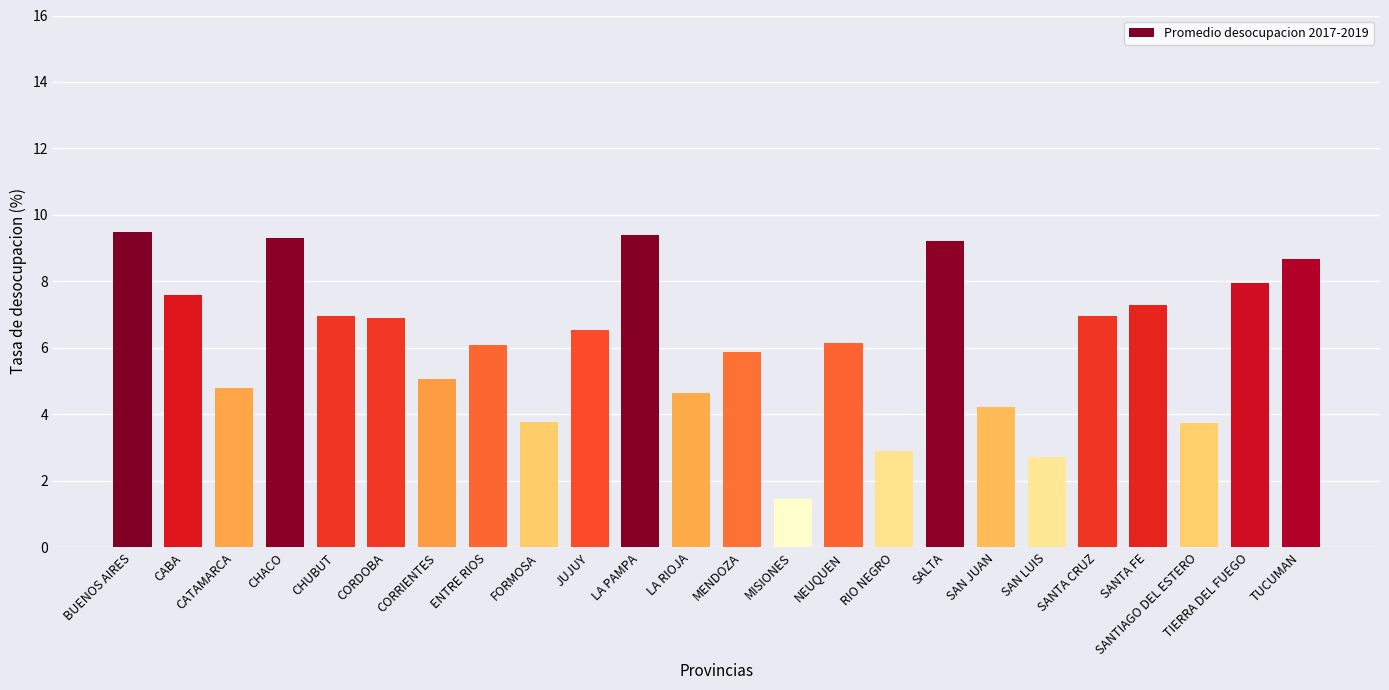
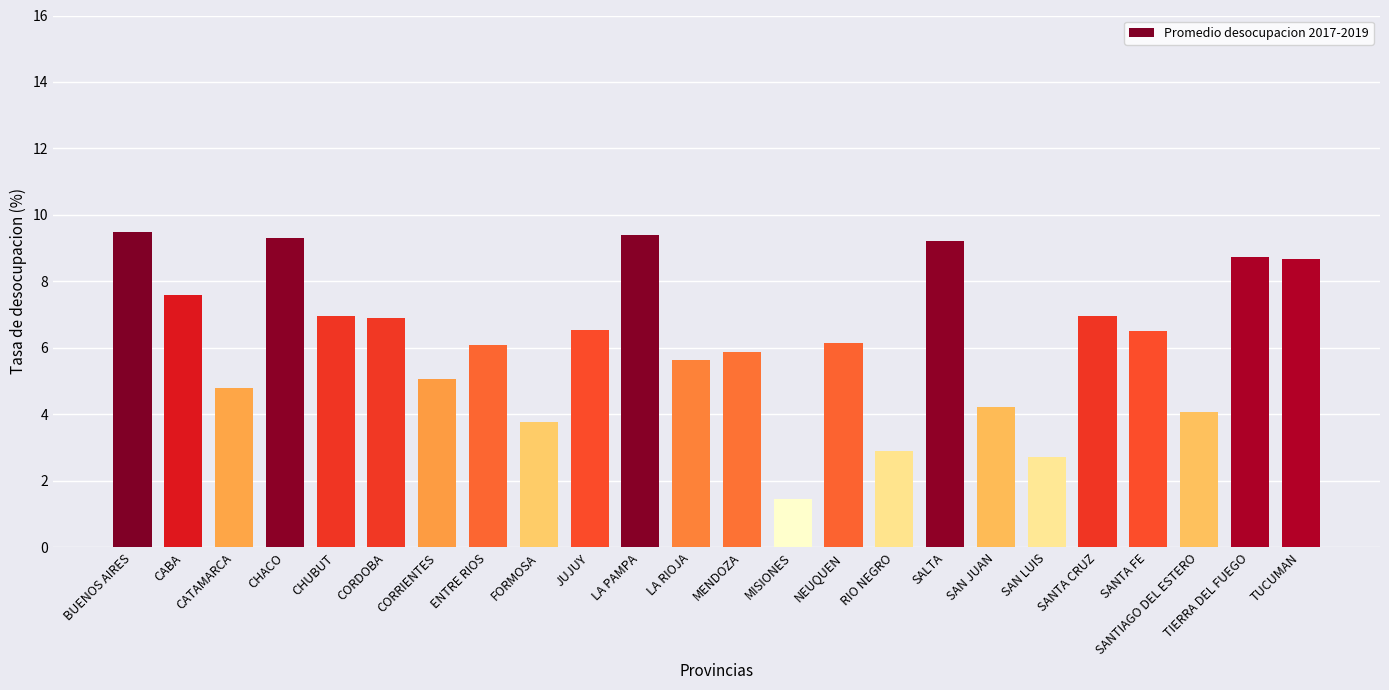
  {
    "BUENOS AIRES": 9.5,
    "CABA": 7.6,
    "CATAMARCA": 4.8,
    "CHACO": 9.3,
    "CHUBUT": 7.0,
    "CORDOBA": 6.9,
    "CORRIENTES": 5.1,
    "ENTRE RIOS": 6.1,
    "FORMOSA": 3.8,
    "JUJUY": 6.5,
    "LA PAMPA": 9.4,
-   "LA RIOJA": 4.7,
+   "LA RIOJA": 5.7,
    "MENDOZA": 5.9,
    "MISIONES": 1.5,
    "NEUQUEN": 6.1,
    "RIO NEGRO": 2.9,
    "SALTA": 9.2,
    "SAN JUAN": 4.2,
    "SAN LUIS": 2.7,
    "SANTA CRUZ": 7.0,
-   "SANTA FE": 7.3,
-   "SANTIAGO DEL ESTERO": 3.7,
-   "TIERRA DEL FUEGO": 8.0,
+   "SANTA FE": 6.5,
+   "SANTIAGO DEL ESTERO": 4.1,
+   "TIERRA DEL FUEGO": 8.7,
    "TUCUMAN": 8.7
  }
